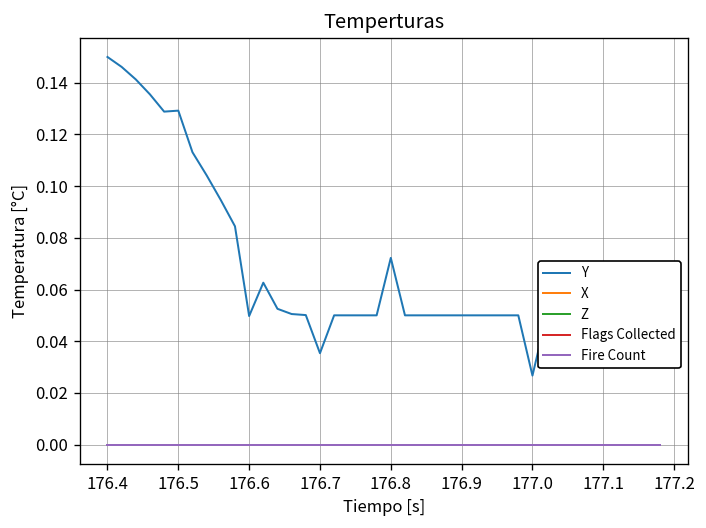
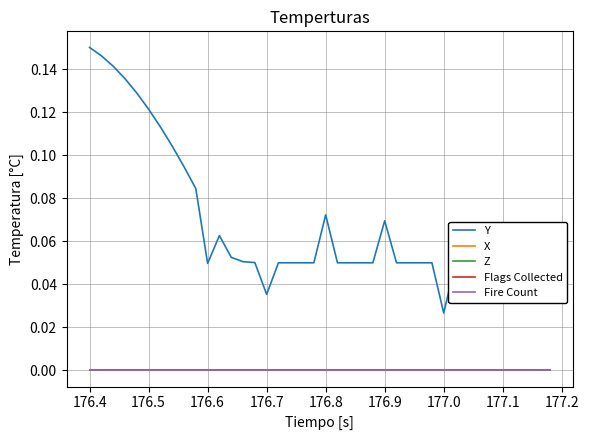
  {
    "Y": {
      "176.4": 0.150,
-     "176.5": 0.129,
+     "176.5": 0.121,
      "176.6": 0.050,
      "176.7": 0.035,
      "176.8": 0.072,
-     "176.9": 0.050,
+     "176.9": 0.070,
      "177.0": 0.027
    },
    "Fire Count": {
      "176.4": 0.000,
      "176.5": 0.000,
      "176.6": 0.000,
      "176.7": 0.000,
      "176.8": 0.000,
      "176.9": 0.000,
      "177.0": 0.000,
      "177.1": 0.000
    }
  }
